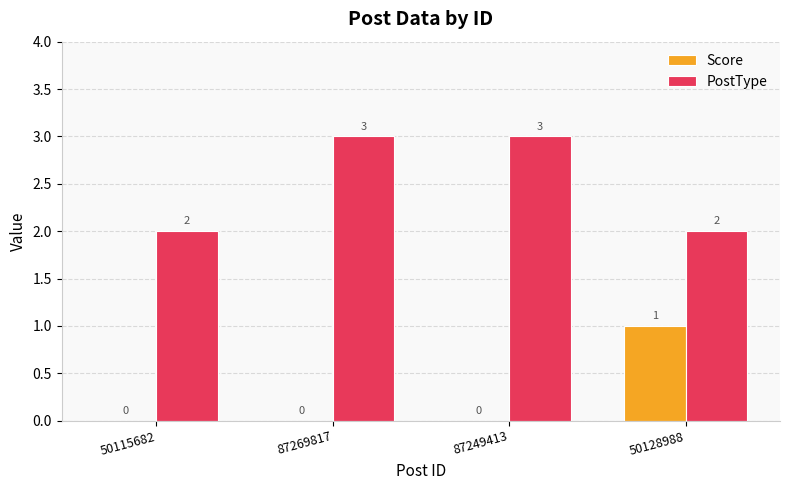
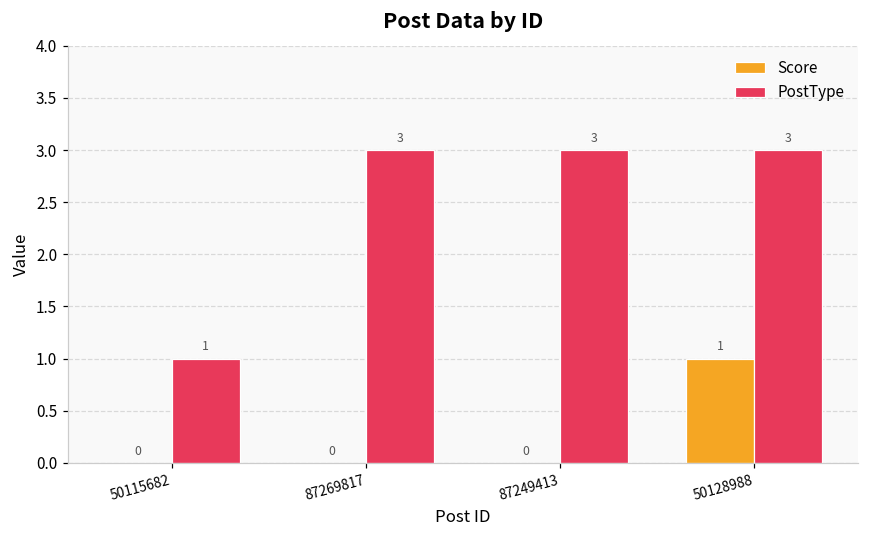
  {
    "Score": {
      "50115682": 0,
      "87269817": 0,
      "87249413": 0,
      "50128988": 1
    },
    "PostType": {
-     "50115682": 2,
+     "50115682": 1,
      "87269817": 3,
      "87249413": 3,
-     "50128988": 2
+     "50128988": 3
    }
  }
